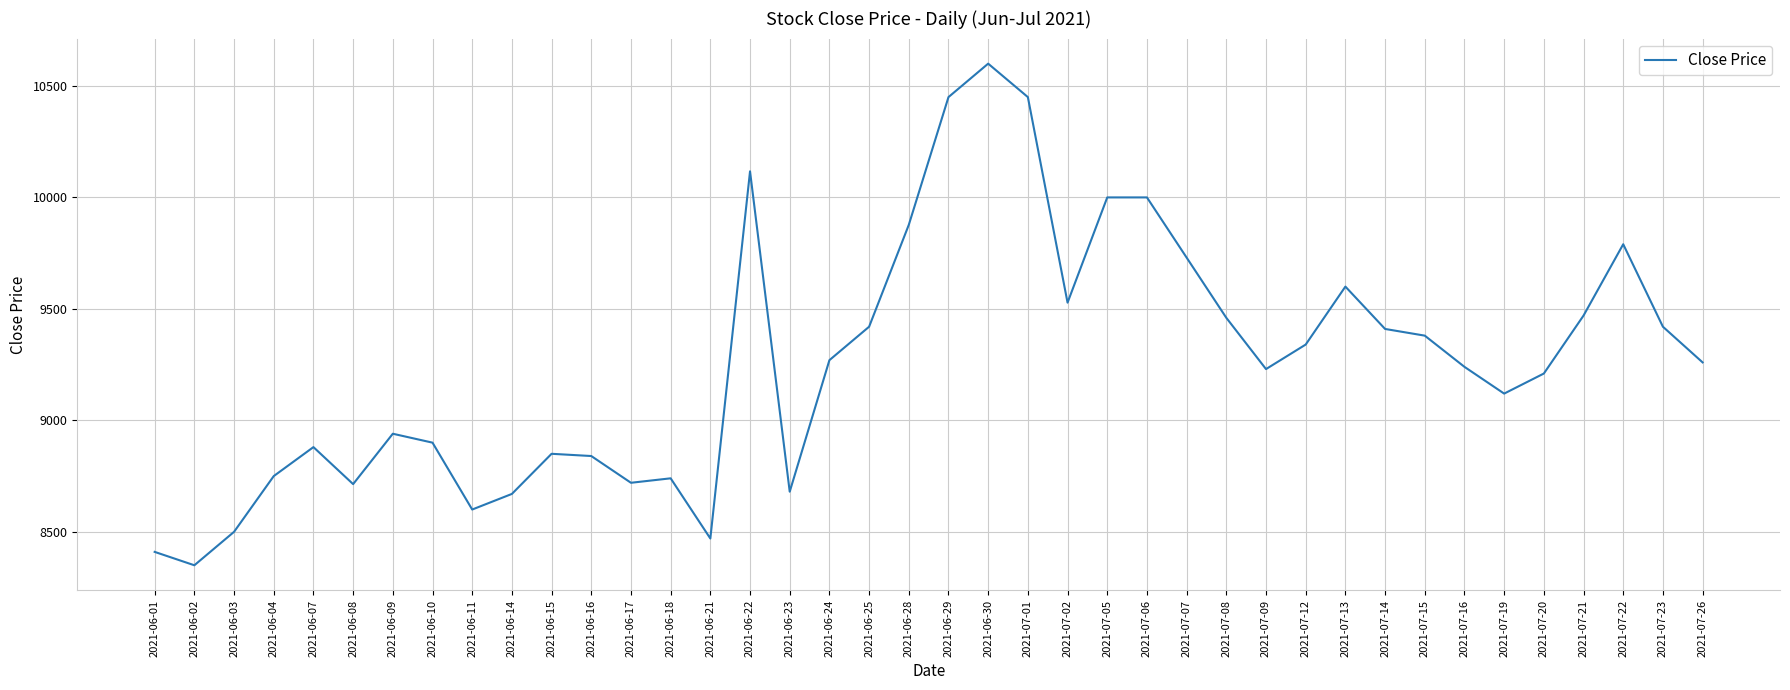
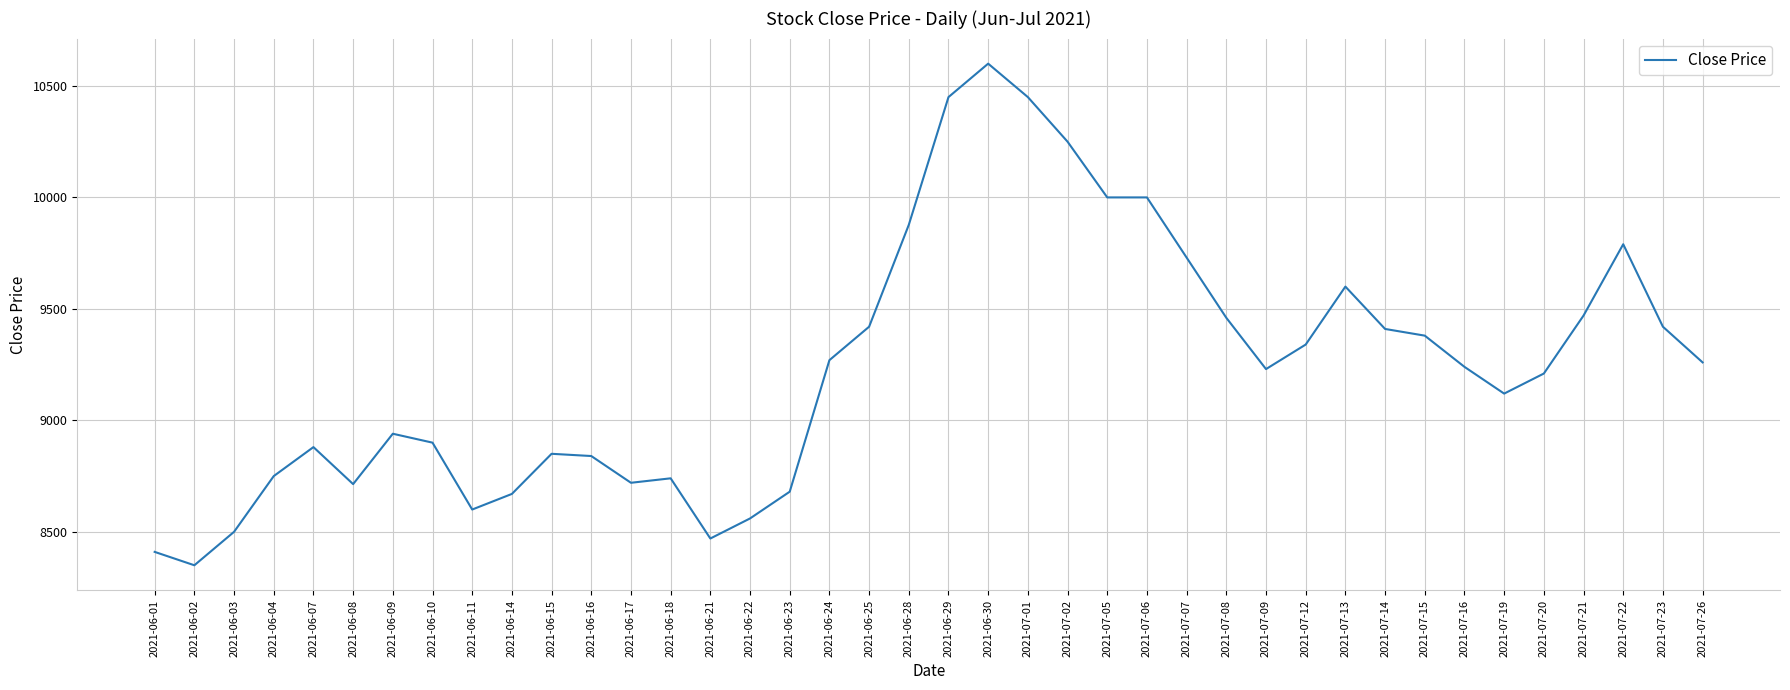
  {
    "2021-06-01": 8410,
    "2021-06-02": 8350,
    "2021-06-03": 8500,
    "2021-06-04": 8750,
    "2021-06-07": 8880,
    "2021-06-08": 8710,
    "2021-06-09": 8940,
    "2021-06-10": 8900,
    "2021-06-11": 8600,
    "2021-06-14": 8670,
    "2021-06-15": 8850,
    "2021-06-16": 8840,
    "2021-06-17": 8720,
    "2021-06-18": 8740,
    "2021-06-21": 8470,
-   "2021-06-22": 10120,
+   "2021-06-22": 8560,
    "2021-06-23": 8680,
    "2021-06-24": 9270,
    "2021-06-25": 9420,
    "2021-06-28": 9880,
    "2021-06-29": 10450,
    "2021-06-30": 10600,
    "2021-07-01": 10450,
-   "2021-07-02": 9530,
+   "2021-07-02": 10250,
    "2021-07-05": 10000,
    "2021-07-06": 10000,
    "2021-07-07": 9730,
    "2021-07-08": 9460,
    "2021-07-09": 9230,
    "2021-07-12": 9340,
    "2021-07-13": 9600,
    "2021-07-14": 9410,
    "2021-07-15": 9380,
    "2021-07-16": 9240,
    "2021-07-19": 9120,
    "2021-07-20": 9210,
    "2021-07-21": 9470,
    "2021-07-22": 9790,
    "2021-07-23": 9420,
    "2021-07-26": 9260
  }
